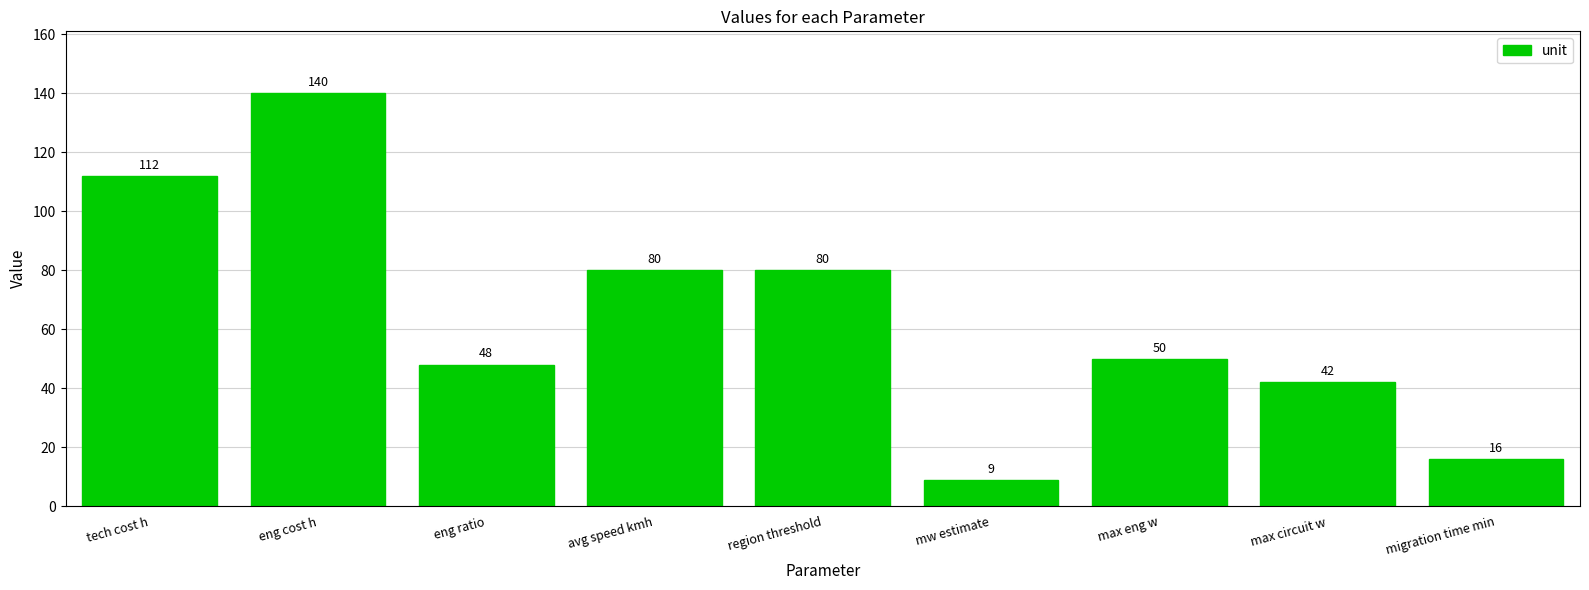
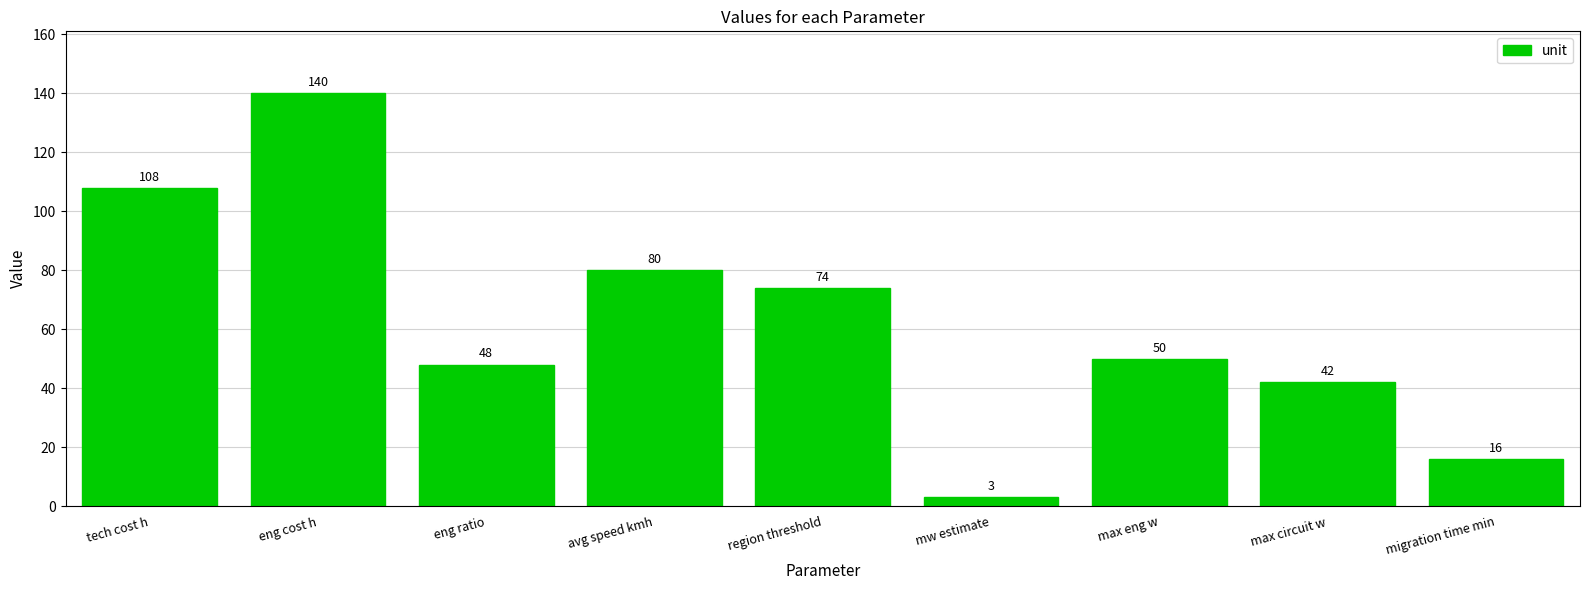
  {
-   "tech cost h": 112,
+   "tech cost h": 108,
    "eng cost h": 140,
    "eng ratio": 48,
    "avg speed kmh": 80,
-   "region threshold": 80,
-   "mw estimate": 9,
+   "region threshold": 74,
+   "mw estimate": 3,
    "max eng w": 50,
    "max circuit w": 42,
    "migration time min": 16
  }
